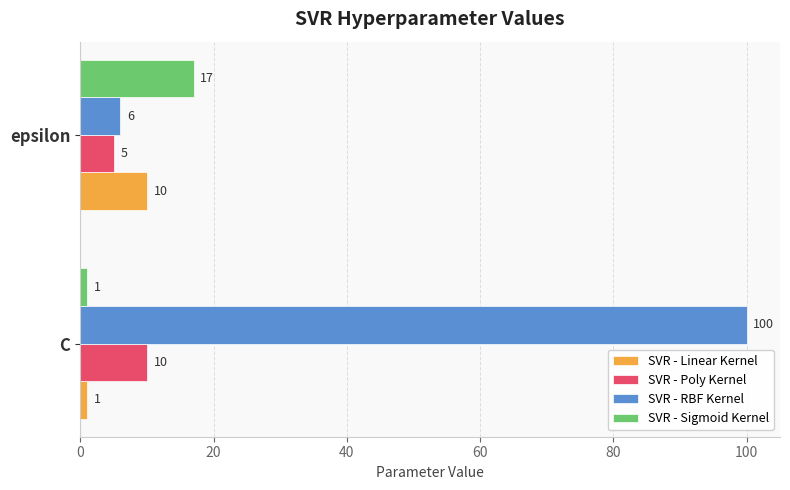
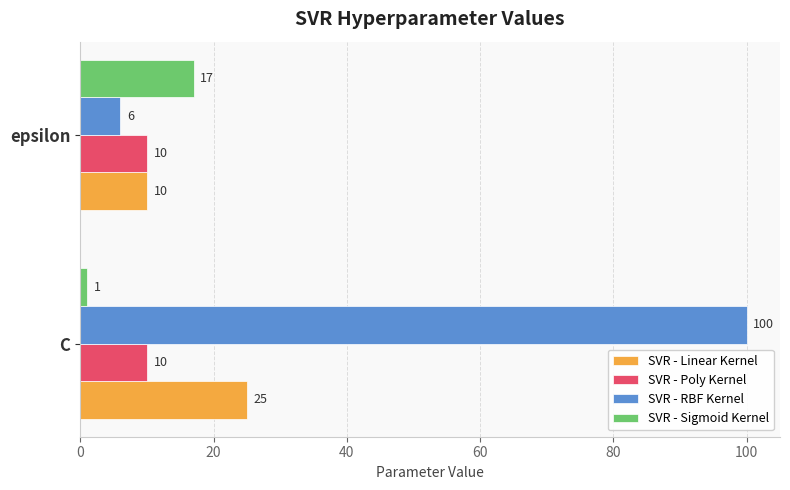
  {
    "SVR - Linear Kernel": {
      "epsilon": 10,
-     "C": 1
+     "C": 25
    },
    "SVR - Poly Kernel": {
-     "epsilon": 5,
+     "epsilon": 10,
      "C": 10
    },
    "SVR - RBF Kernel": {
      "epsilon": 6,
      "C": 100
    },
    "SVR - Sigmoid Kernel": {
      "epsilon": 17,
      "C": 1
    }
  }
